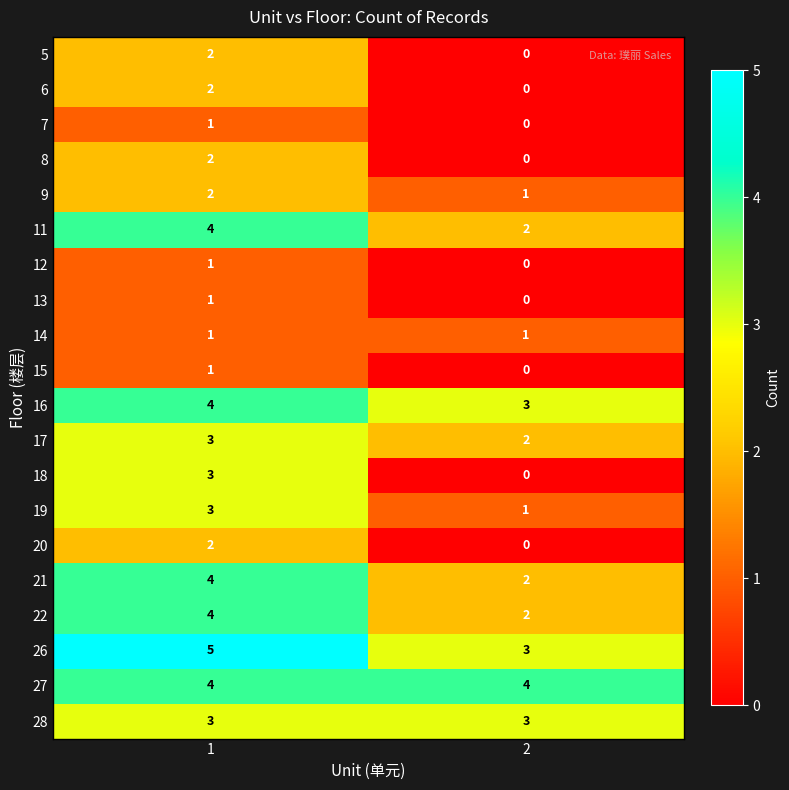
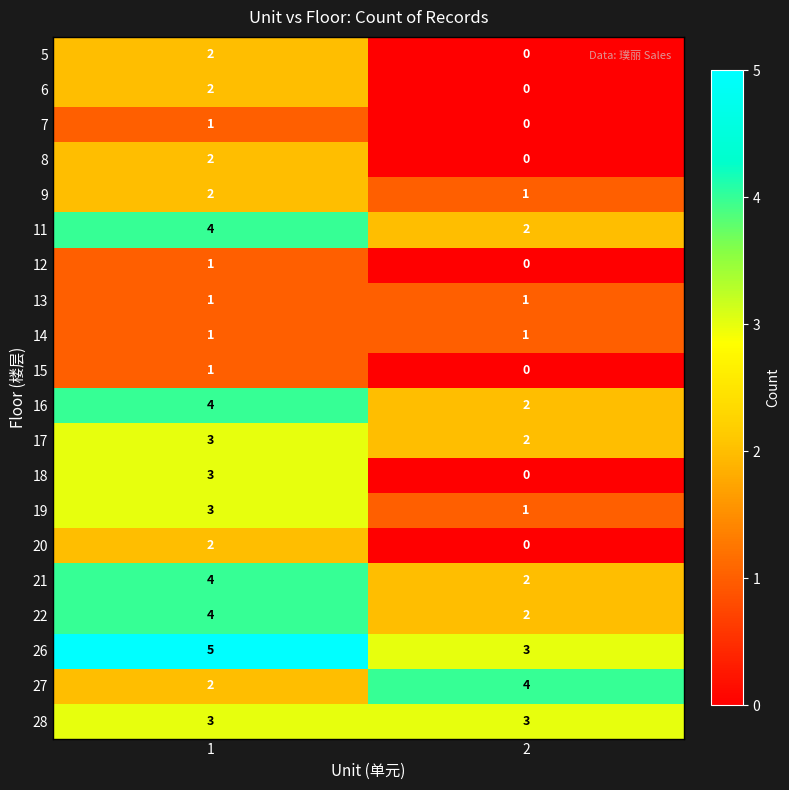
  {
    "5": {
      "1": 2
    },
    "6": {
      "1": 2,
      "2": 0
    },
    "7": {
      "1": 1,
      "2": 0
    },
    "8": {
      "1": 2,
      "2": 0
    },
    "9": {
      "1": 2,
      "2": 1
    },
    "11": {
      "1": 4,
      "2": 2
    },
    "12": {
      "1": 1,
      "2": 0
    },
    "13": {
      "1": 1,
-     "2": 0
+     "2": 1
    },
    "14": {
      "1": 1,
      "2": 1
    },
    "15": {
      "1": 1,
      "2": 0
    },
    "16": {
      "1": 4,
-     "2": 3
+     "2": 2
    },
    "17": {
      "1": 3,
      "2": 2
    },
    "18": {
      "1": 3,
      "2": 0
    },
    "19": {
      "1": 3,
      "2": 1
    },
    "20": {
      "1": 2,
      "2": 0
    },
    "21": {
      "1": 4,
      "2": 2
    },
    "22": {
      "1": 4,
      "2": 2
    },
    "26": {
      "1": 5,
      "2": 3
    },
    "27": {
-     "1": 4,
+     "1": 2,
      "2": 4
    },
    "28": {
      "1": 3,
      "2": 3
    }
  }
